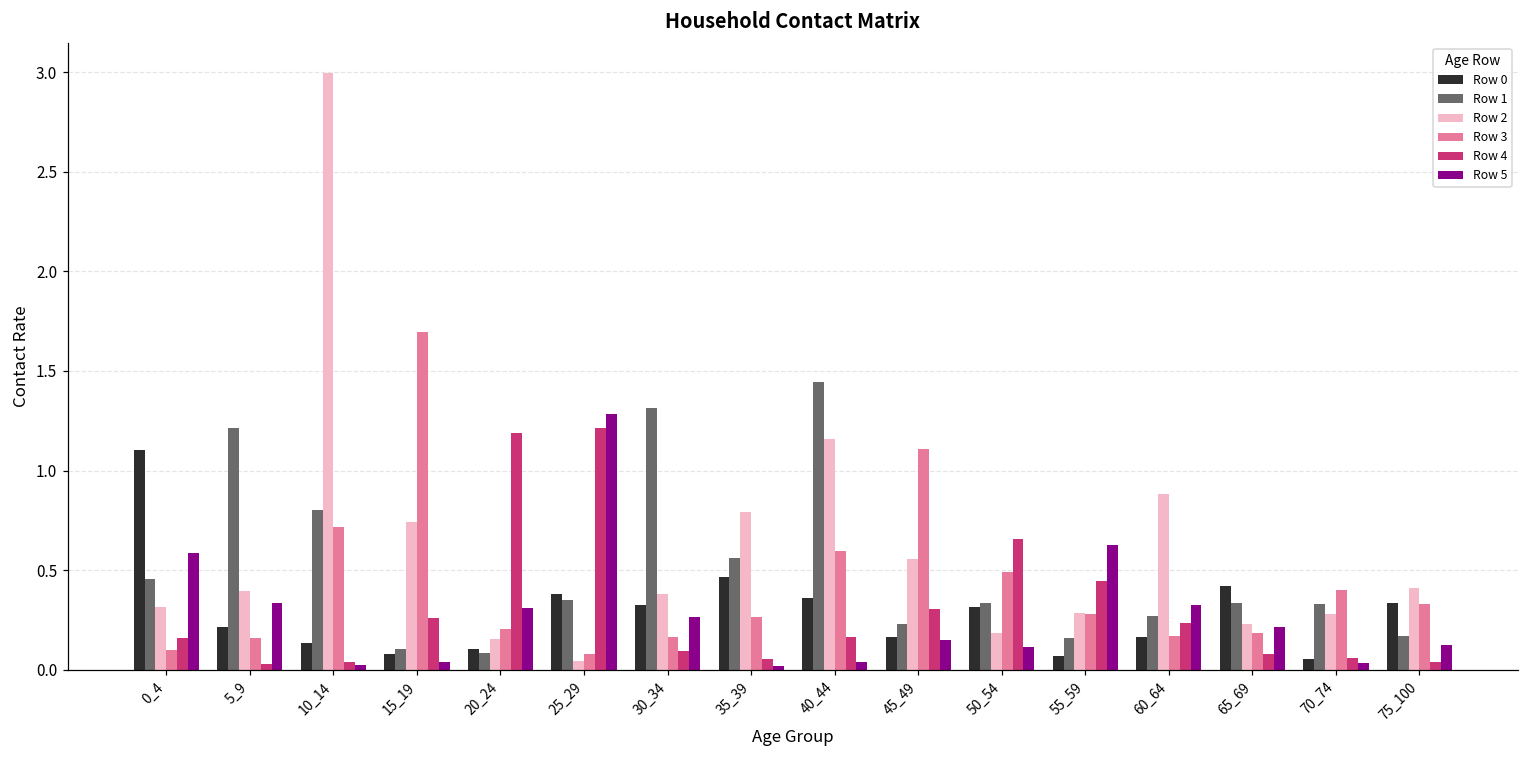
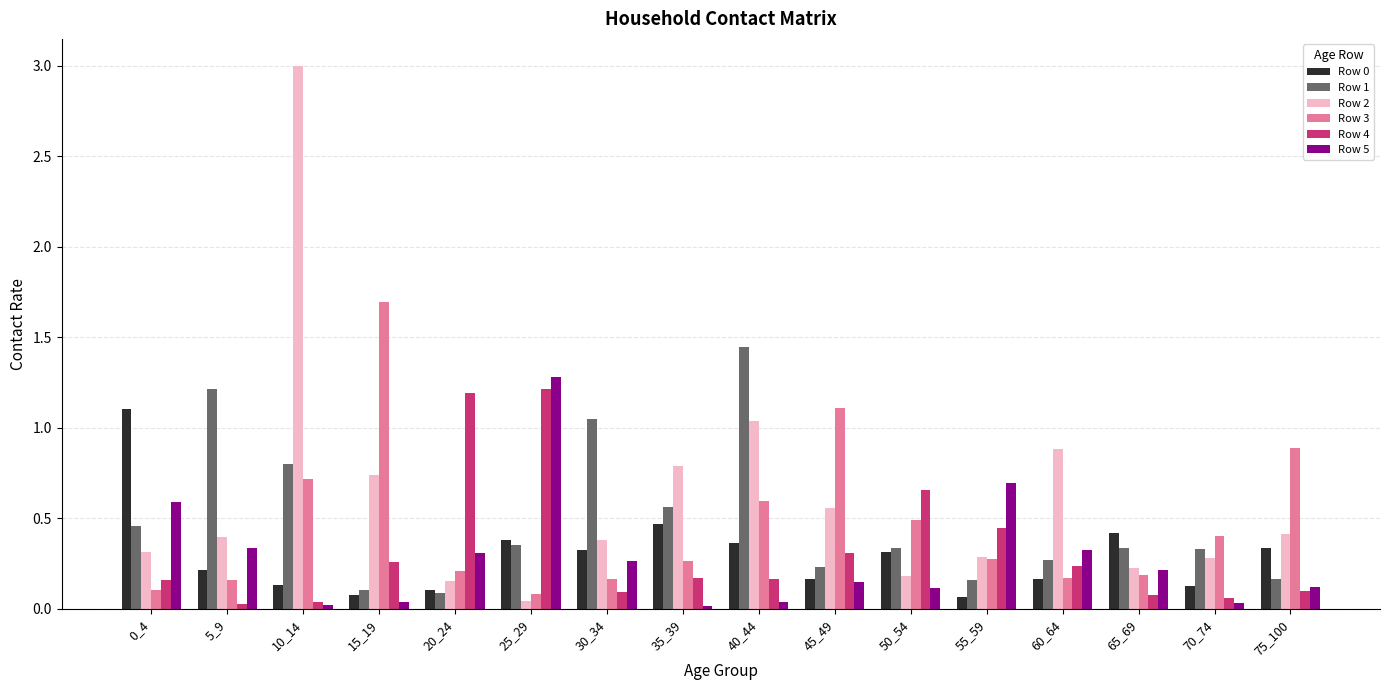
  {
    "Row 0": {
      "0_4": 1.10,
      "5_9": 0.21,
      "10_14": 0.13,
      "15_19": 0.08,
      "20_24": 0.10,
      "25_29": 0.38,
      "30_34": 0.33,
      "35_39": 0.47,
      "40_44": 0.36,
      "45_49": 0.16,
      "50_54": 0.31,
      "55_59": 0.07,
      "60_64": 0.17,
      "65_69": 0.42,
-     "70_74": 0.05,
+     "70_74": 0.13,
      "75_100": 0.33
    },
    "Row 1": {
      "0_4": 0.46,
      "5_9": 1.22,
      "10_14": 0.80,
      "15_19": 0.11,
      "20_24": 0.09,
      "25_29": 0.35,
-     "30_34": 1.31,
+     "30_34": 1.05,
      "35_39": 0.56,
      "40_44": 1.44,
      "45_49": 0.23,
      "50_54": 0.34,
      "55_59": 0.16,
      "60_64": 0.27,
      "65_69": 0.34,
      "70_74": 0.33,
      "75_100": 0.17
    },
    "Row 2": {
      "0_4": 0.31,
      "5_9": 0.40,
      "10_14": 3.00,
      "15_19": 0.74,
      "20_24": 0.16,
      "25_29": 0.04,
      "30_34": 0.38,
      "35_39": 0.79,
-     "40_44": 1.16,
+     "40_44": 1.04,
      "45_49": 0.56,
      "50_54": 0.18,
      "55_59": 0.28,
      "60_64": 0.88,
      "65_69": 0.23,
      "70_74": 0.28,
      "75_100": 0.41
    },
    "Row 3": {
      "0_4": 0.10,
      "5_9": 0.16,
      "10_14": 0.72,
      "15_19": 1.69,
      "20_24": 0.21,
      "25_29": 0.08,
      "30_34": 0.16,
      "35_39": 0.26,
      "40_44": 0.60,
      "45_49": 1.11,
      "50_54": 0.49,
      "55_59": 0.28,
      "60_64": 0.17,
      "65_69": 0.19,
      "70_74": 0.40,
-     "75_100": 0.33
+     "75_100": 0.89
    },
    "Row 4": {
      "0_4": 0.16,
      "5_9": 0.03,
      "10_14": 0.04,
      "15_19": 0.26,
      "20_24": 1.19,
      "25_29": 1.21,
      "30_34": 0.10,
-     "35_39": 0.05,
+     "35_39": 0.17,
      "40_44": 0.16,
      "45_49": 0.31,
      "50_54": 0.66,
      "55_59": 0.45,
      "60_64": 0.24,
      "65_69": 0.08,
      "70_74": 0.06,
-     "75_100": 0.04
+     "75_100": 0.10
    },
    "Row 5": {
      "0_4": 0.59,
      "5_9": 0.33,
      "10_14": 0.02,
      "15_19": 0.04,
      "20_24": 0.31,
      "25_29": 1.28,
      "30_34": 0.26,
      "35_39": 0.02,
      "40_44": 0.04,
      "45_49": 0.15,
      "50_54": 0.12,
-     "55_59": 0.63,
+     "55_59": 0.70,
      "60_64": 0.32,
      "65_69": 0.21,
      "70_74": 0.03,
      "75_100": 0.12
    }
  }
